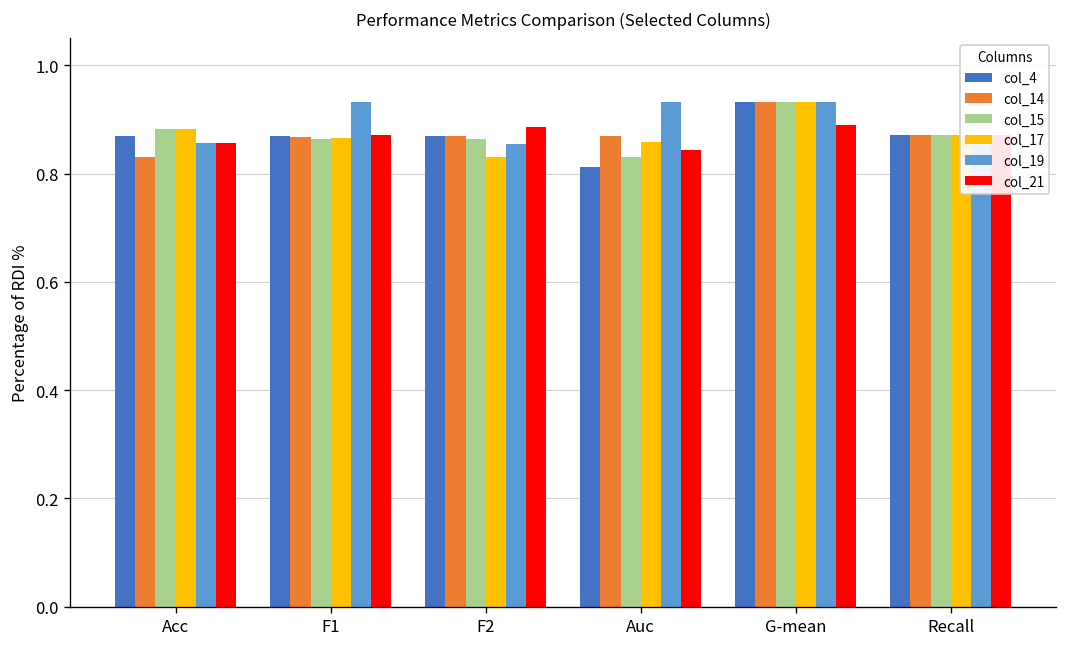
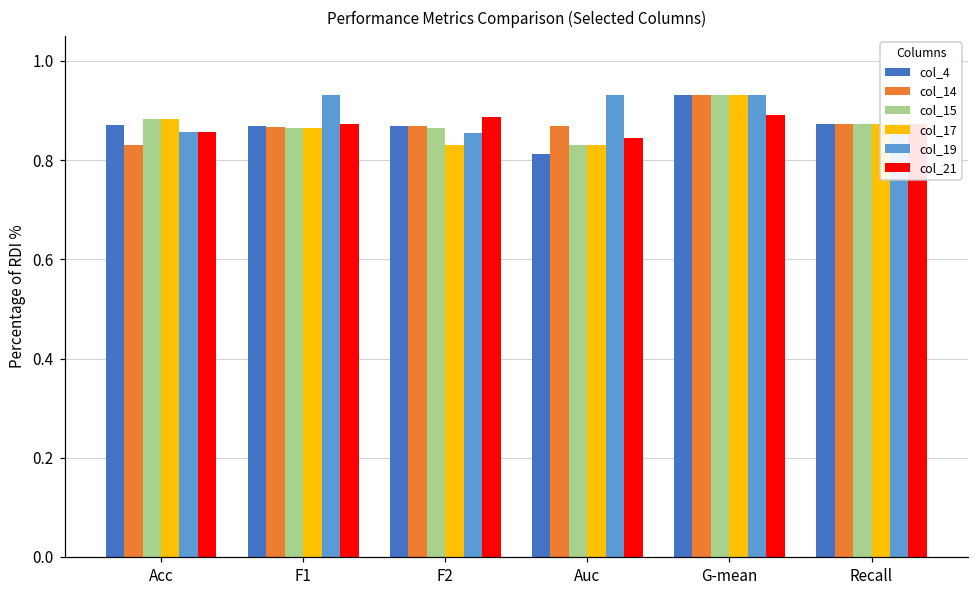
  {
    "col_14": {
      "Acc": 0.83,
      "F1": 0.87,
      "F2": 0.87,
      "Auc": 0.87,
      "G-mean": 0.93,
      "Recall": 0.87
    },
    "col_15": {
      "Acc": 0.88,
      "F1": 0.86,
      "F2": 0.86,
      "Auc": 0.83,
      "G-mean": 0.93,
      "Recall": 0.87
    },
    "col_17": {
      "Acc": 0.88,
      "F1": 0.87,
      "F2": 0.83,
-     "Auc": 0.86,
+     "Auc": 0.83,
      "G-mean": 0.93
    },
    "col_21": {
      "Acc": 0.86,
      "F1": 0.87,
      "F2": 0.89,
      "Auc": 0.84,
      "G-mean": 0.89
    }
  }
